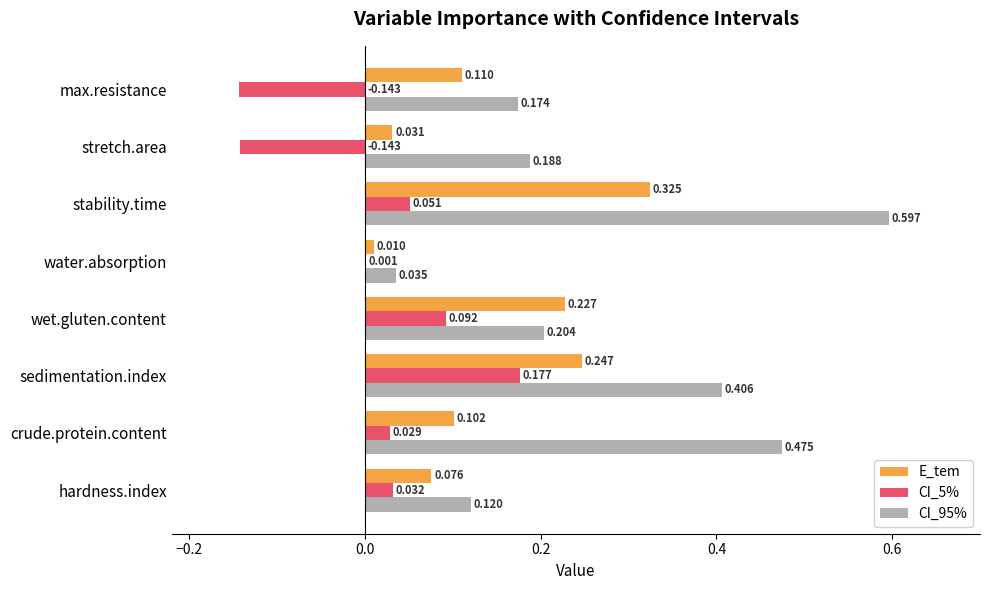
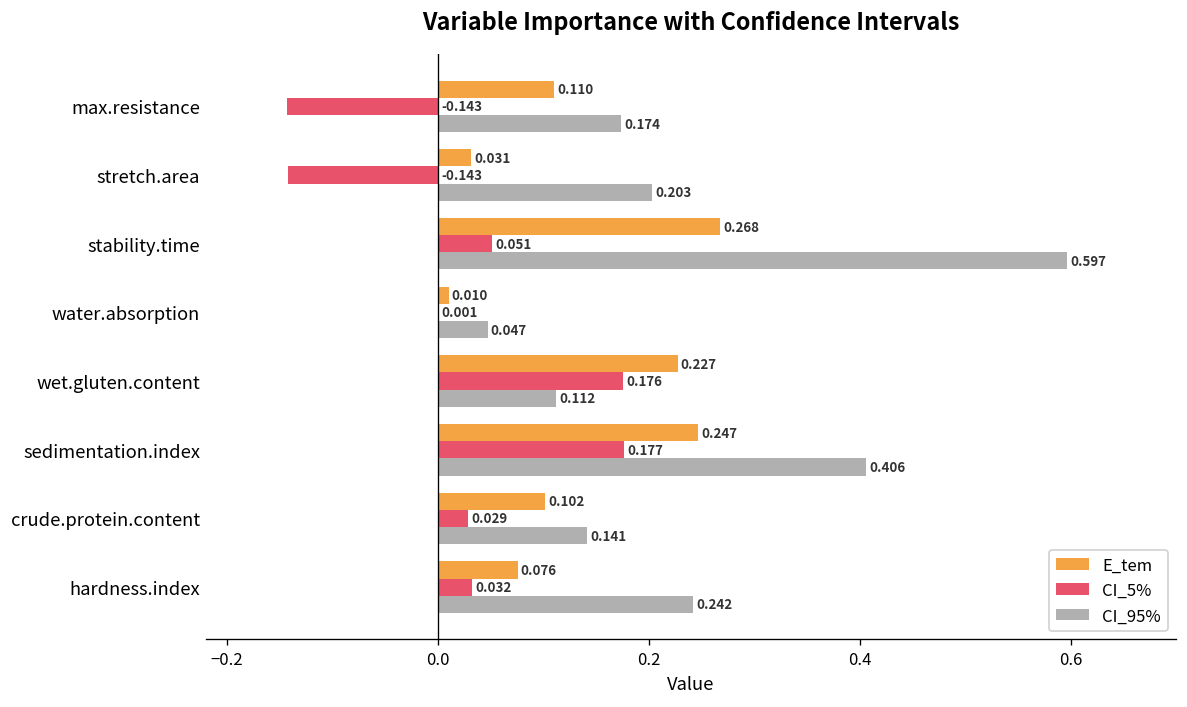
  {
    "E_tem": {
      "max.resistance": 0.110,
      "stretch.area": 0.031,
-     "stability.time": 0.325,
+     "stability.time": 0.268,
      "water.absorption": 0.010,
      "wet.gluten.content": 0.227,
      "sedimentation.index": 0.247,
      "crude.protein.content": 0.102,
      "hardness.index": 0.076
    },
    "CI_5%": {
      "stability.time": 0.051,
      "water.absorption": 0.001,
-     "wet.gluten.content": 0.092,
+     "wet.gluten.content": 0.176,
      "sedimentation.index": 0.177,
      "crude.protein.content": 0.029,
      "hardness.index": 0.032
    },
    "CI_95%": {
      "max.resistance": 0.174,
-     "stretch.area": 0.188,
+     "stretch.area": 0.203,
      "stability.time": 0.597,
-     "water.absorption": 0.035,
-     "wet.gluten.content": 0.204,
+     "water.absorption": 0.047,
+     "wet.gluten.content": 0.112,
      "sedimentation.index": 0.406,
-     "crude.protein.content": 0.475,
-     "hardness.index": 0.120
+     "crude.protein.content": 0.141,
+     "hardness.index": 0.242
    }
  }
